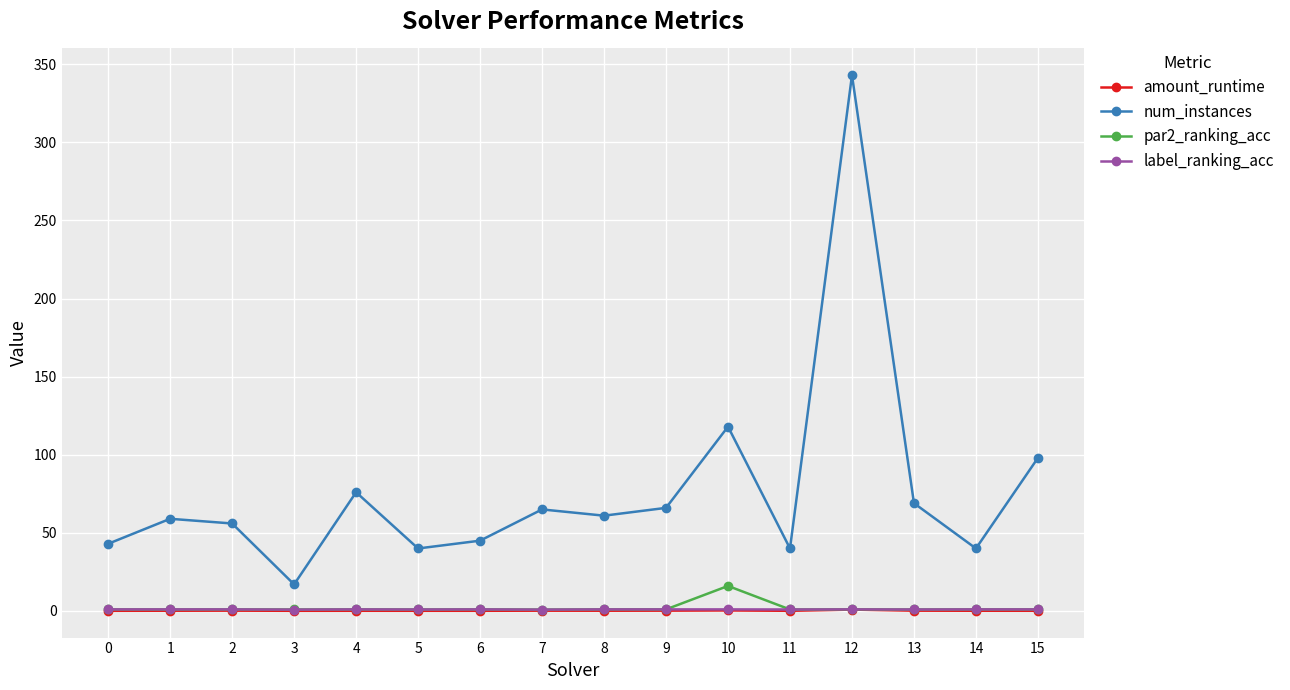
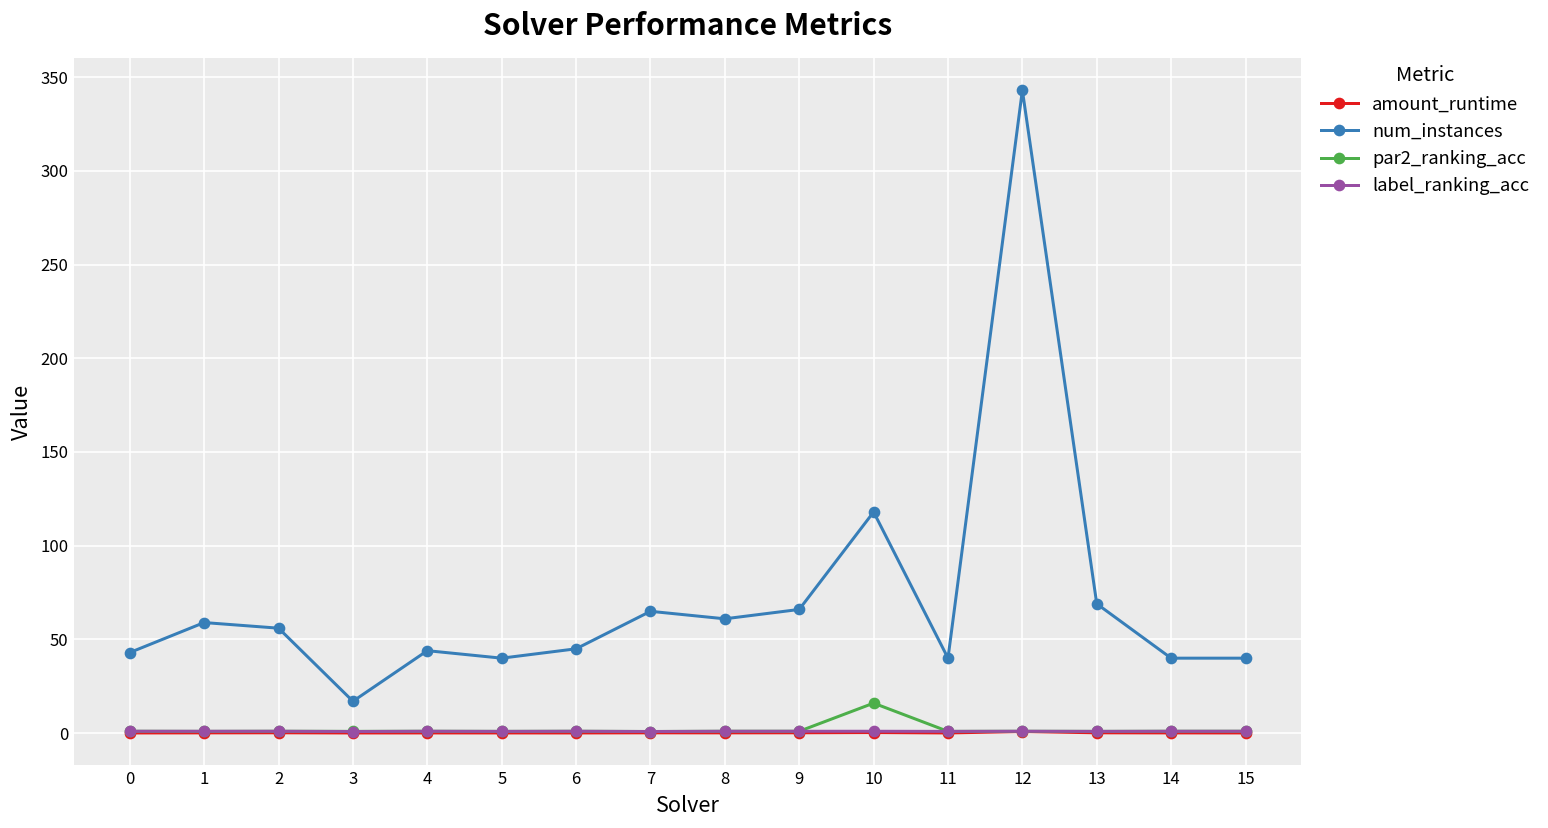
  {
    "num_instances": {
      "0": 43,
      "1": 59,
      "2": 56,
      "3": 17,
-     "4": 76,
+     "4": 44,
      "5": 40,
      "6": 45,
      "7": 65,
      "8": 61,
      "9": 66,
      "10": 118,
      "11": 40,
      "12": 343,
      "13": 69,
      "14": 40,
-     "15": 98
+     "15": 40
    },
    "par2_ranking_acc": {
      "10": 16
    }
  }
